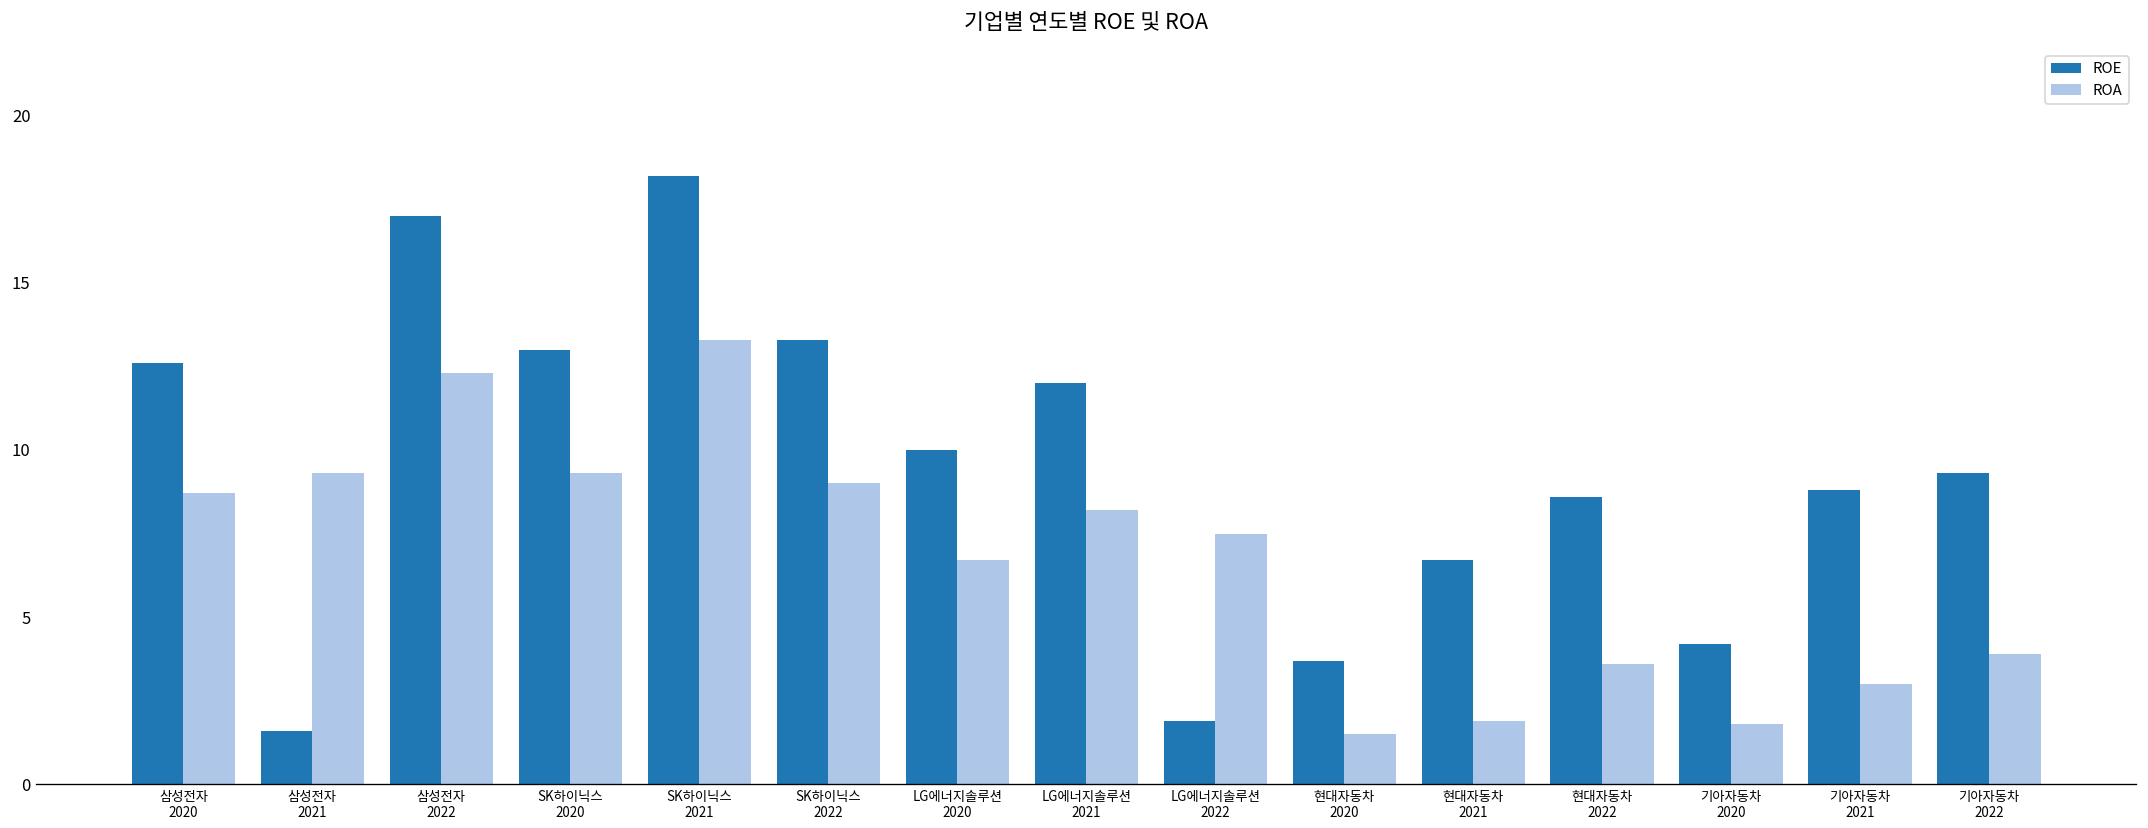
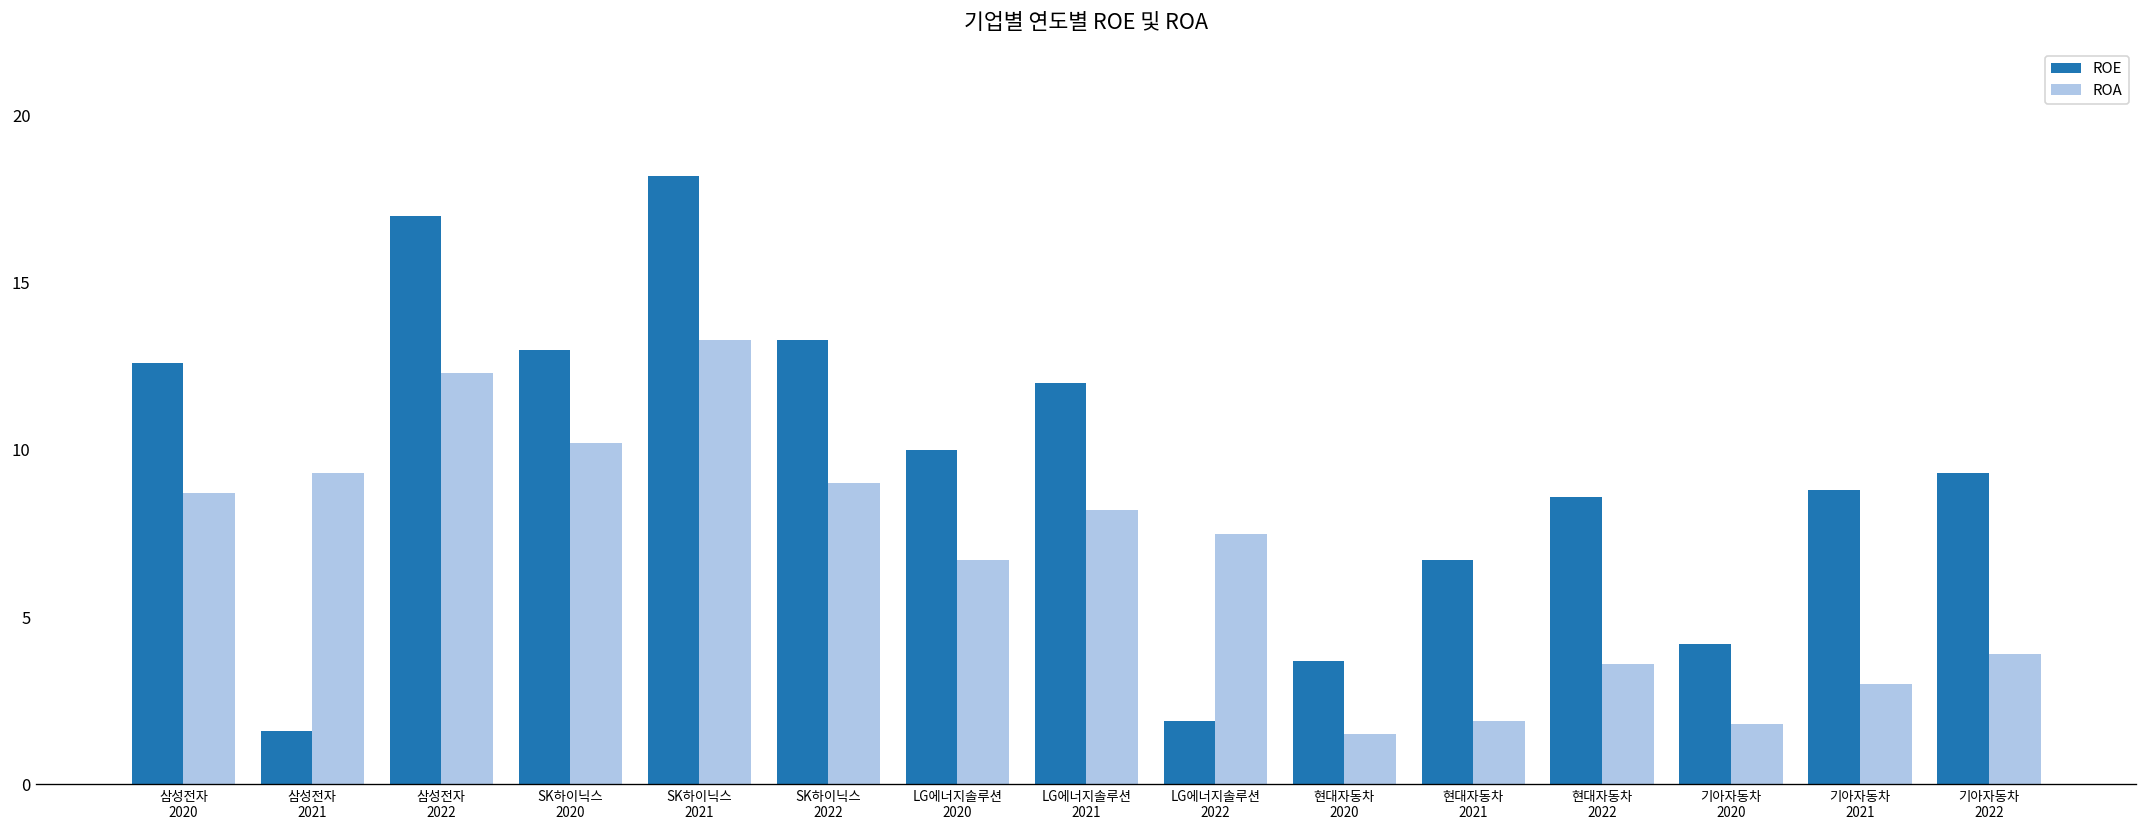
  {
    "ROE": {
      "삼성전자 2020": 12.6,
      "삼성전자 2021": 1.6,
      "삼성전자 2022": 17.0,
      "SK하이닉스 2020": 13.0,
      "SK하이닉스 2021": 18.2,
      "SK하이닉스 2022": 13.3,
      "LG에너지솔루션 2020": 10.0,
      "LG에너지솔루션 2021": 12.0,
      "LG에너지솔루션 2022": 1.9,
      "현대자동차 2020": 3.7,
      "현대자동차 2021": 6.7,
      "현대자동차 2022": 8.6,
      "기아자동차 2020": 4.2,
      "기아자동차 2021": 8.8,
      "기아자동차 2022": 9.3
    },
    "ROA": {
      "삼성전자 2020": 8.7,
      "삼성전자 2021": 9.3,
      "삼성전자 2022": 12.3,
-     "SK하이닉스 2020": 9.3,
+     "SK하이닉스 2020": 10.2,
      "SK하이닉스 2021": 13.3,
      "SK하이닉스 2022": 9.0,
      "LG에너지솔루션 2020": 6.7,
      "LG에너지솔루션 2021": 8.2,
      "LG에너지솔루션 2022": 7.5,
      "현대자동차 2020": 1.5,
      "현대자동차 2021": 1.9,
      "현대자동차 2022": 3.6,
      "기아자동차 2020": 1.8,
      "기아자동차 2021": 3.0,
      "기아자동차 2022": 3.9
    }
  }
